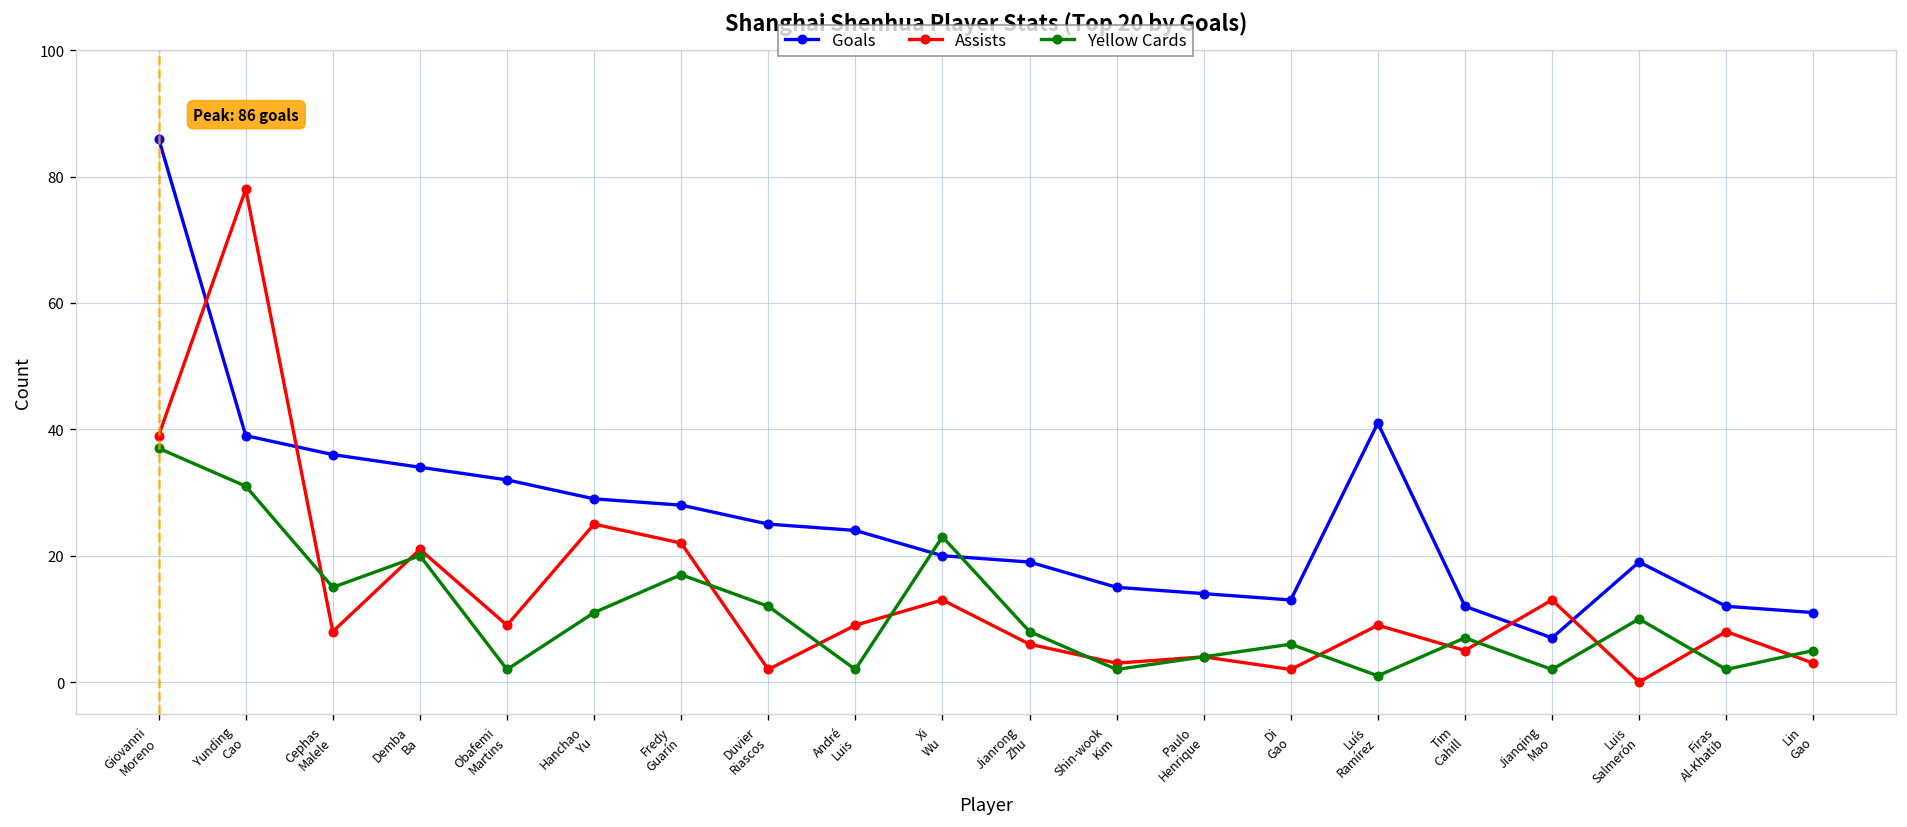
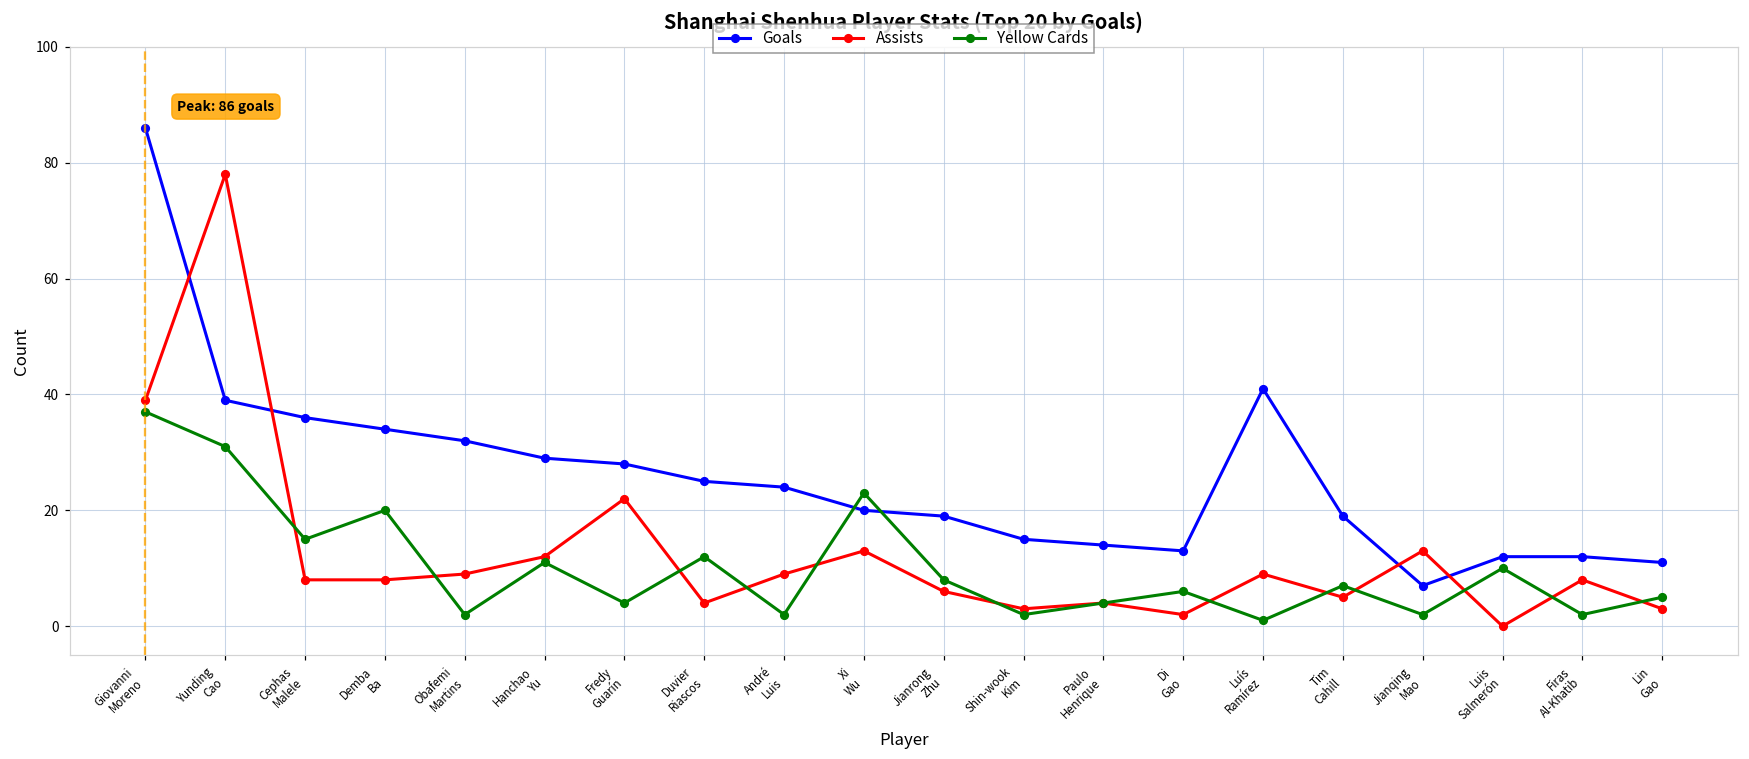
  {
    "Goals": {
      "Giovanni Moreno": 86,
      "Yunding Cao": 39,
      "Cephas Malele": 36,
      "Demba Ba": 34,
      "Obafemi Martins": 32,
      "Hanchao Yu": 29,
      "Fredy Guarín": 28,
      "Duvier Riascos": 25,
      "André Luis": 24,
      "Xi Wu": 20,
      "Jianrong Zhu": 19,
      "Shin-wook Kim": 15,
      "Paulo Henrique": 14,
      "Di Gao": 13,
      "Luís Ramírez": 41,
-     "Tim Cahill": 12,
+     "Tim Cahill": 19,
      "Jianqing Mao": 7,
-     "Luis Salmerón": 19,
+     "Luis Salmerón": 12,
      "Firas Al-Khatib": 12,
      "Lin Gao": 11
    },
    "Assists": {
      "Giovanni Moreno": 39,
      "Yunding Cao": 78,
      "Cephas Malele": 8,
-     "Demba Ba": 21,
+     "Demba Ba": 8,
      "Obafemi Martins": 9,
-     "Hanchao Yu": 25,
+     "Hanchao Yu": 12,
      "Fredy Guarín": 22,
-     "Duvier Riascos": 2,
+     "Duvier Riascos": 4,
      "André Luis": 9,
      "Xi Wu": 13,
      "Jianrong Zhu": 6,
      "Shin-wook Kim": 3,
      "Di Gao": 2,
      "Luís Ramírez": 9,
      "Tim Cahill": 5,
      "Jianqing Mao": 13,
      "Luis Salmerón": 0,
      "Firas Al-Khatib": 8,
      "Lin Gao": 3
    },
    "Yellow Cards": {
      "Giovanni Moreno": 37,
      "Yunding Cao": 31,
      "Cephas Malele": 15,
      "Demba Ba": 20,
      "Obafemi Martins": 2,
      "Hanchao Yu": 11,
-     "Fredy Guarín": 17,
+     "Fredy Guarín": 4,
      "Duvier Riascos": 12,
      "André Luis": 2,
      "Xi Wu": 23,
      "Jianrong Zhu": 8,
      "Shin-wook Kim": 2,
      "Di Gao": 6,
      "Luís Ramírez": 1,
      "Tim Cahill": 7,
      "Jianqing Mao": 2,
      "Luis Salmerón": 10,
      "Firas Al-Khatib": 2,
      "Lin Gao": 5
    }
  }
